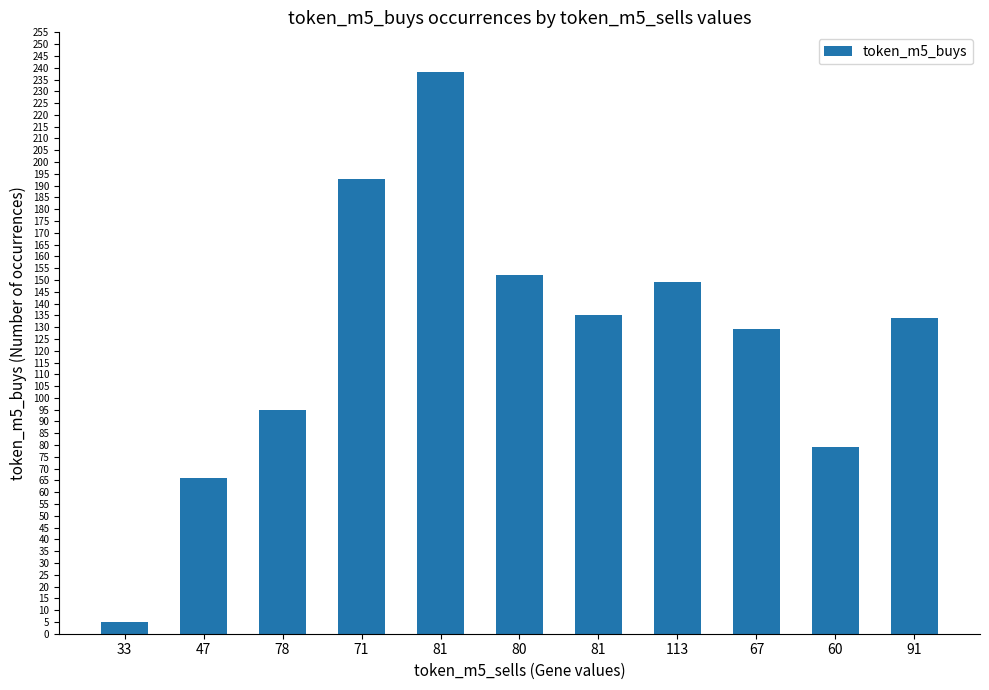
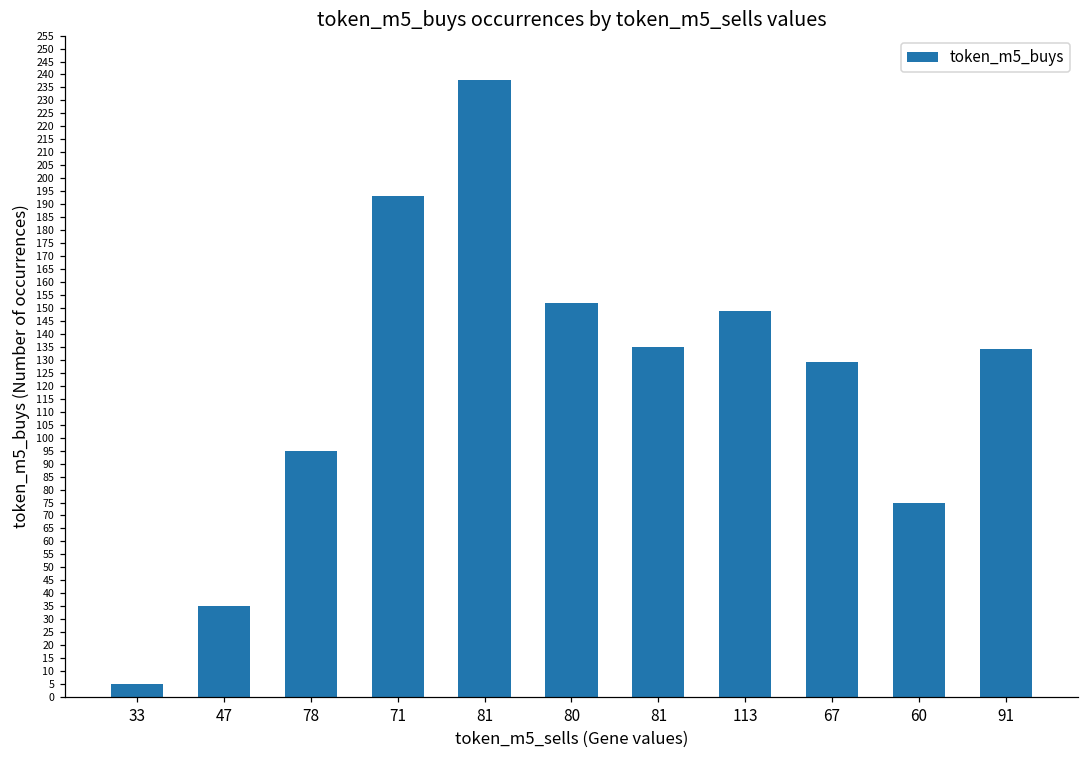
  {
    "33": 5,
-   "47": 66,
+   "47": 35,
    "78": 95,
    "71": 193,
    "80": 152,
    "113": 149,
    "67": 129,
-   "60": 79,
+   "60": 75,
    "91": 134
  }
